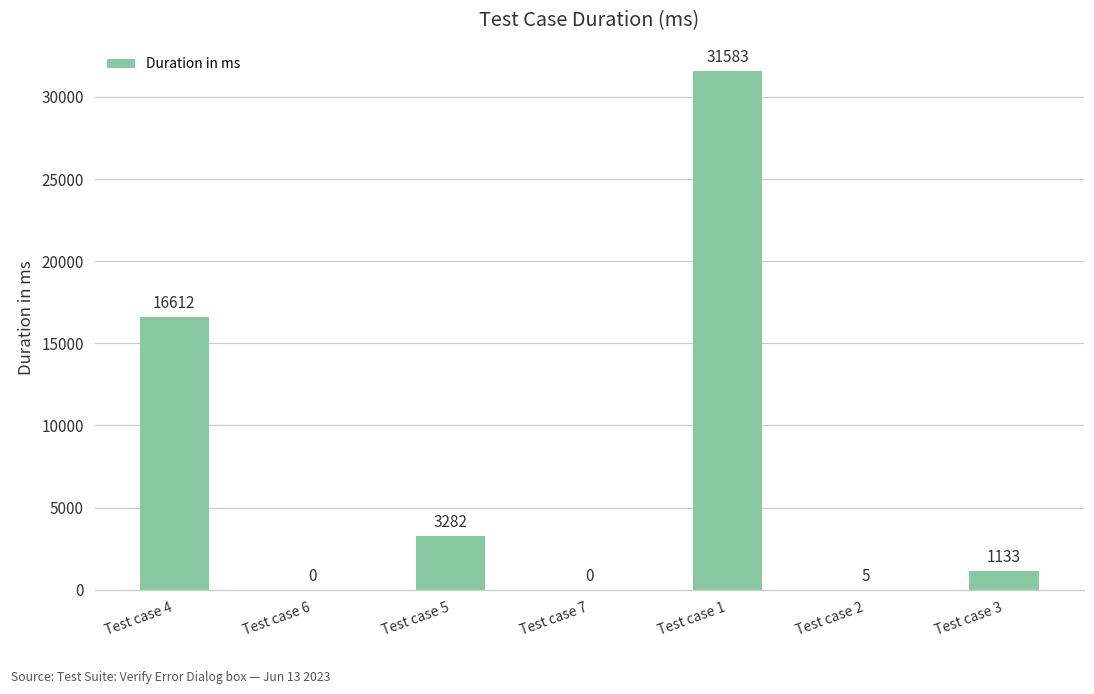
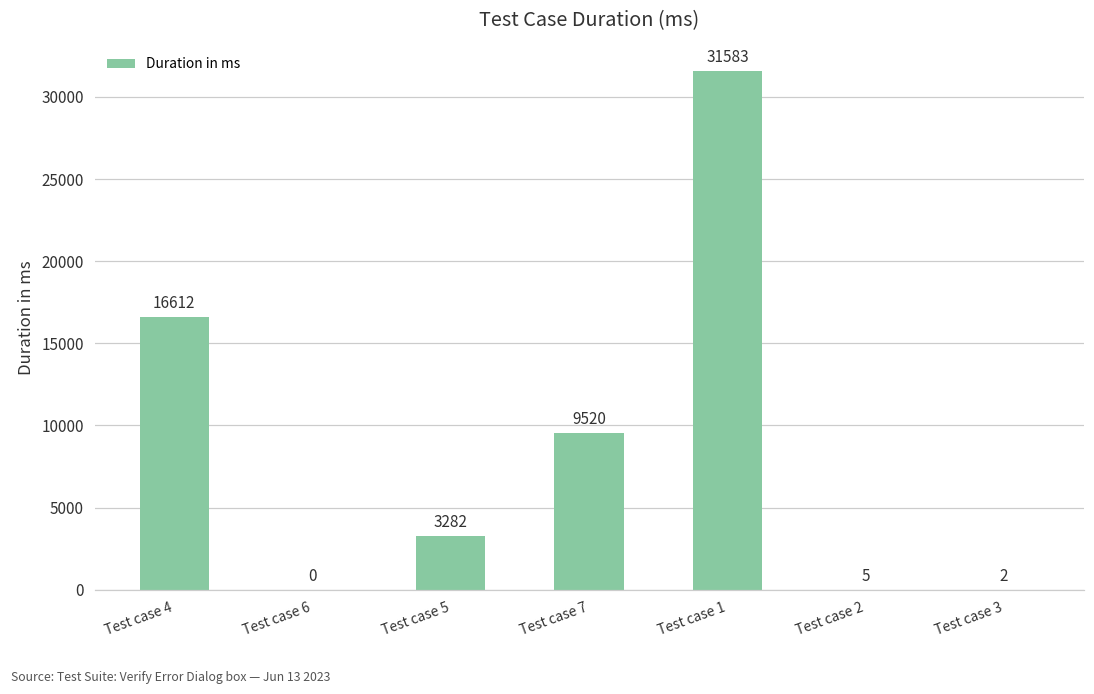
  {
    "Test case 4": 16612,
    "Test case 6": 0,
    "Test case 5": 3282,
-   "Test case 7": 0,
+   "Test case 7": 9520,
    "Test case 1": 31583,
    "Test case 2": 5,
-   "Test case 3": 1133
+   "Test case 3": 2
  }
